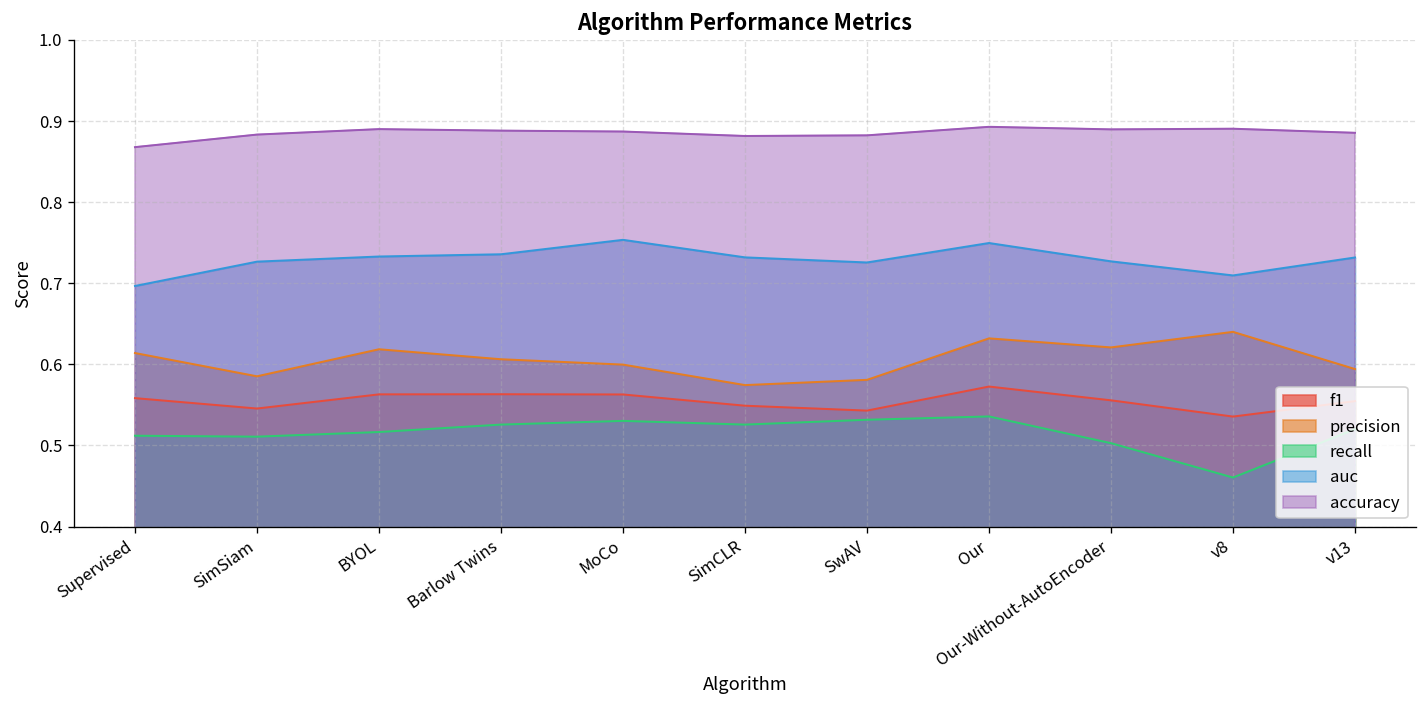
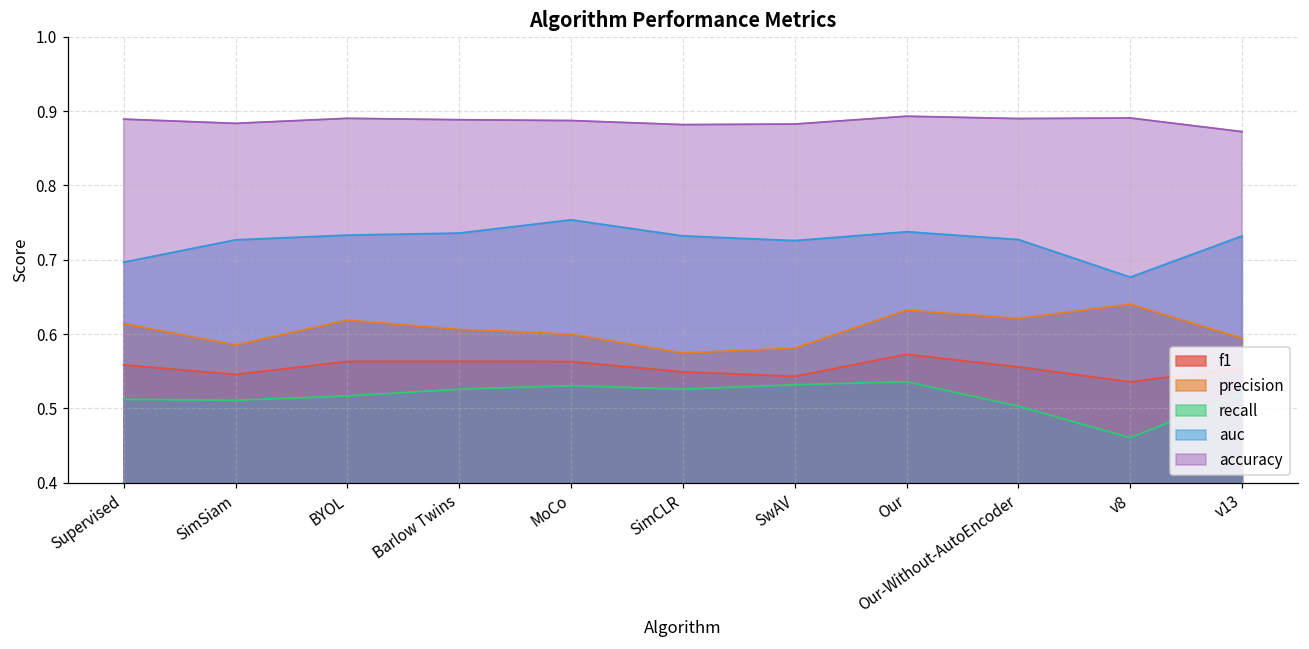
  {
    "recall": {
      "Supervised": 0.51,
      "SimSiam": 0.51,
      "BYOL": 0.52,
      "Barlow Twins": 0.53,
      "MoCo": 0.53,
      "SimCLR": 0.53,
      "SwAV": 0.53,
      "Our": 0.54,
      "Our-Without-AutoEncoder": 0.50,
      "v8": 0.46
    },
    "auc": {
      "Supervised": 0.70,
      "SimSiam": 0.73,
      "BYOL": 0.73,
      "Barlow Twins": 0.74,
      "MoCo": 0.75,
      "SimCLR": 0.73,
      "SwAV": 0.73,
-     "Our": 0.75,
+     "Our": 0.74,
      "Our-Without-AutoEncoder": 0.73,
-     "v8": 0.71,
+     "v8": 0.68,
      "v13": 0.73
    },
    "accuracy": {
-     "Supervised": 0.87,
+     "Supervised": 0.89,
      "SimSiam": 0.88,
      "BYOL": 0.89,
      "Barlow Twins": 0.89,
      "MoCo": 0.89,
      "SimCLR": 0.88,
      "SwAV": 0.88,
      "Our": 0.89,
      "Our-Without-AutoEncoder": 0.89,
      "v8": 0.89,
-     "v13": 0.89
+     "v13": 0.87
    }
  }
